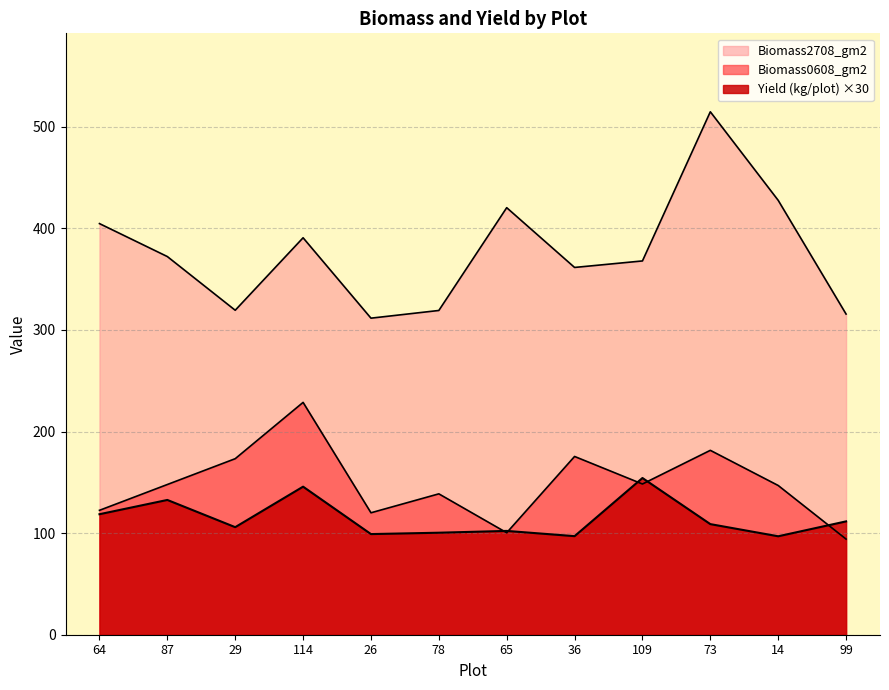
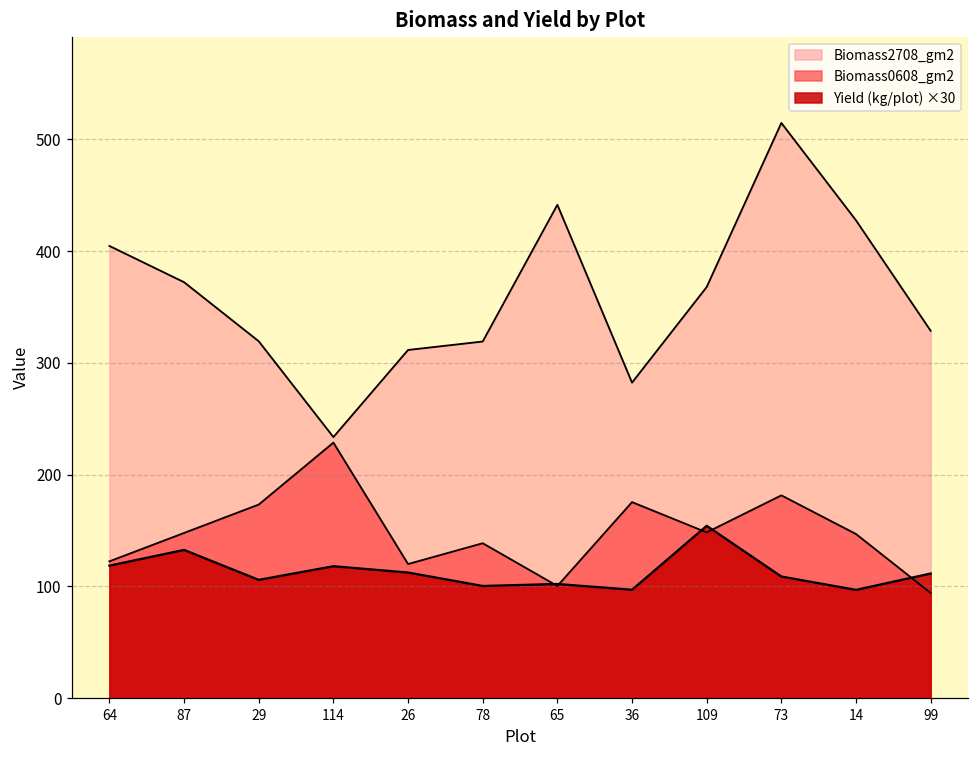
  {
    "Biomass2708_gm2": {
      "64": 405,
      "87": 372,
      "29": 319,
-     "114": 391,
+     "114": 234,
      "26": 312,
      "78": 319,
-     "65": 420,
-     "36": 362,
+     "65": 442,
+     "36": 282,
      "109": 368,
      "73": 515,
      "14": 428,
-     "99": 316
+     "99": 329
    },
    "Biomass0608_gm2": {
      "64": 122,
      "87": 148,
      "29": 173,
      "114": 229,
      "26": 120,
      "78": 139,
      "36": 175,
      "109": 148,
      "73": 182,
      "14": 147,
      "99": 94
    },
    "Yield (kg/plot) ×30": {
      "64": 119,
      "87": 133,
      "29": 106,
-     "114": 146,
-     "26": 99,
+     "114": 118,
+     "26": 112,
      "78": 100,
      "36": 97,
      "109": 154,
      "73": 109,
      "14": 97,
      "99": 112
    }
  }
